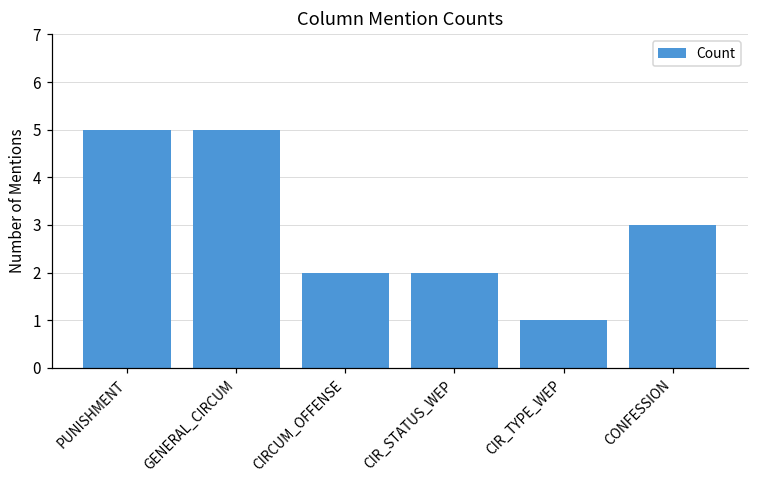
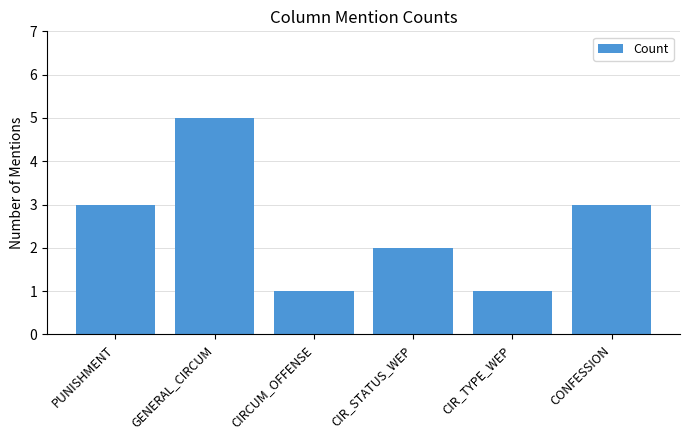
  {
-   "PUNISHMENT": 5,
+   "PUNISHMENT": 3,
    "GENERAL_CIRCUM": 5,
-   "CIRCUM_OFFENSE": 2,
+   "CIRCUM_OFFENSE": 1,
    "CIR_STATUS_WEP": 2,
    "CIR_TYPE_WEP": 1,
    "CONFESSION": 3
  }
